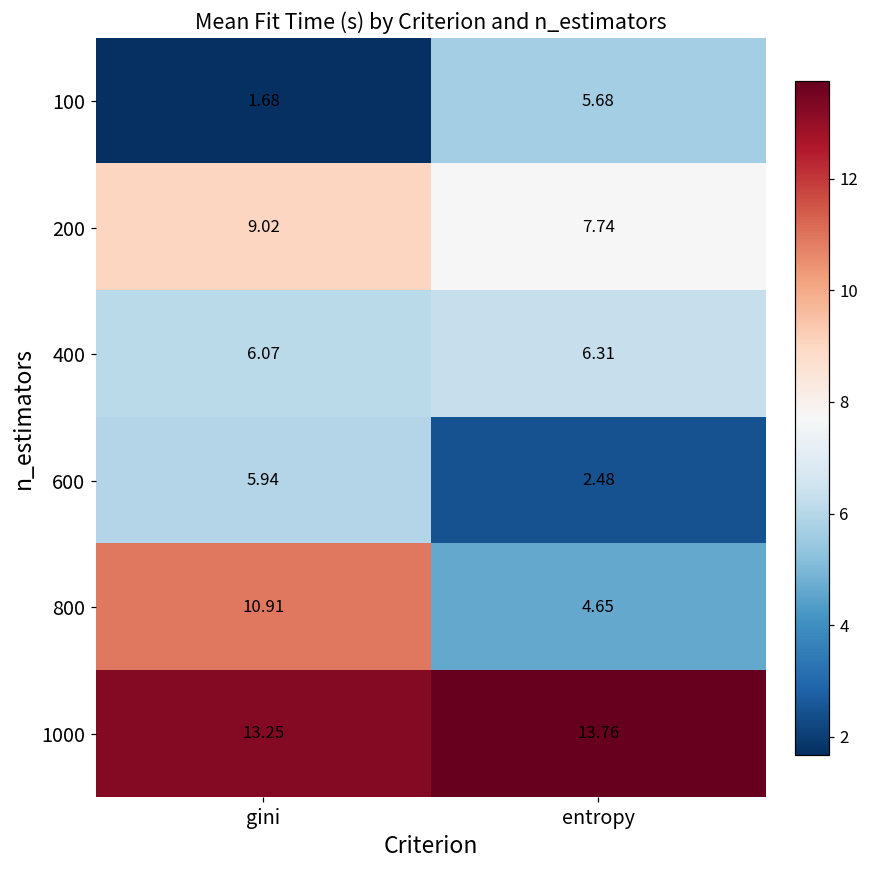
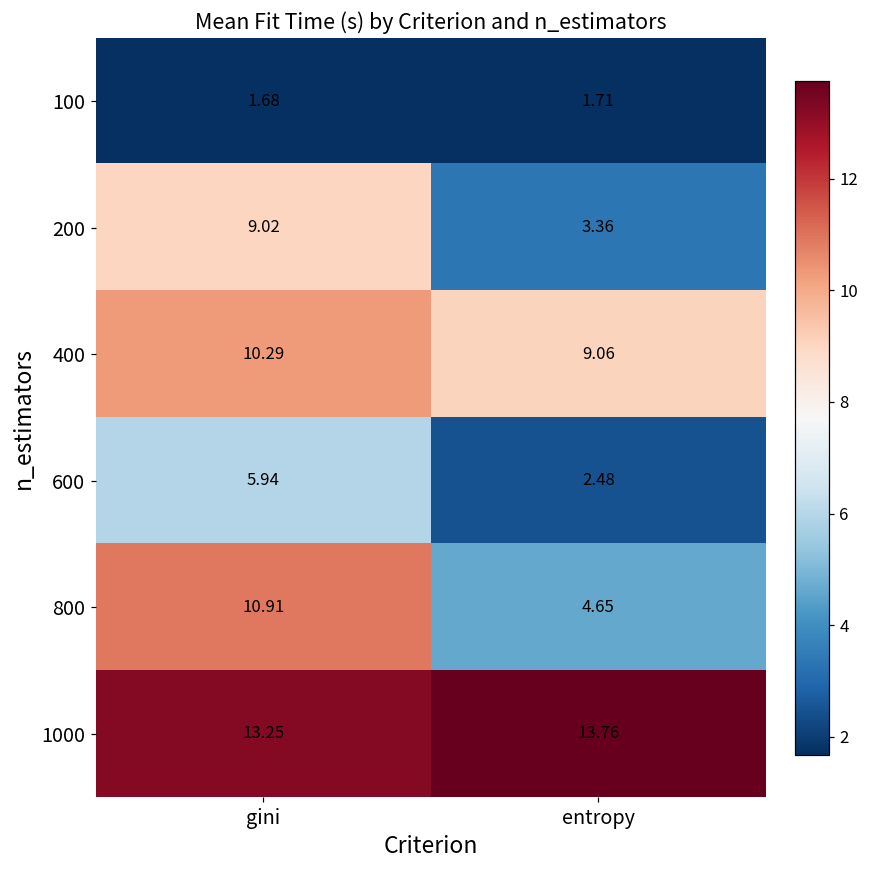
  {
    "100": {
      "gini": 1.68,
-     "entropy": 5.68
+     "entropy": 1.71
    },
    "200": {
      "gini": 9.02,
-     "entropy": 7.74
+     "entropy": 3.36
    },
    "400": {
-     "gini": 6.07,
-     "entropy": 6.31
+     "gini": 10.29,
+     "entropy": 9.06
    },
    "600": {
      "gini": 5.94,
      "entropy": 2.48
    },
    "800": {
      "gini": 10.91,
      "entropy": 4.65
    },
    "1000": {
      "gini": 13.25,
      "entropy": 13.76
    }
  }
